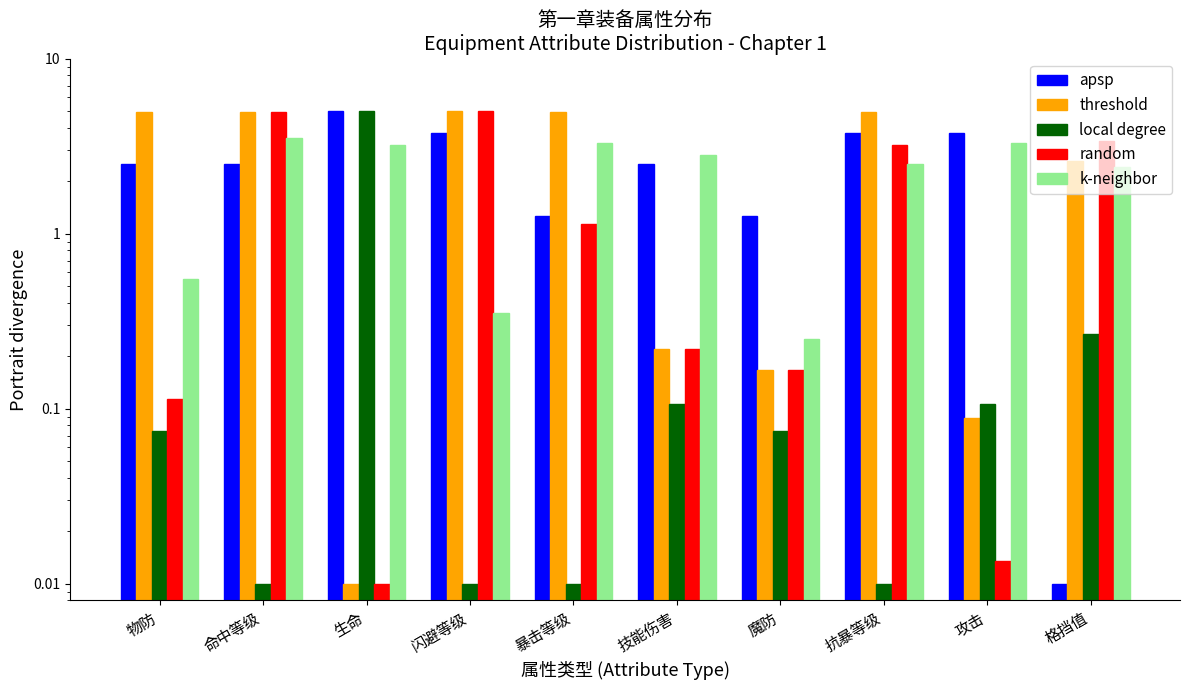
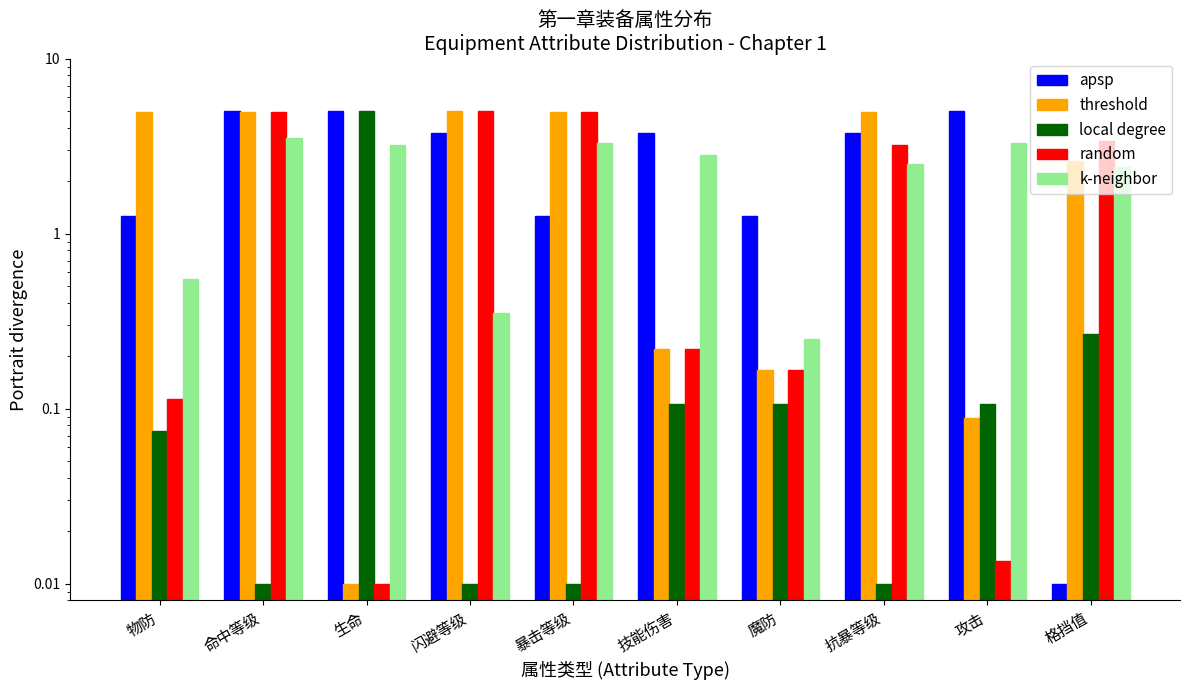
  {
    "apsp": {
-     "物防": 2.5,
-     "命中等级": 2.5,
+     "物防": 1.3,
+     "命中等级": 5.0,
      "生命": 5.0,
      "闪避等级": 3.8,
      "暴击等级": 1.3,
-     "技能伤害": 2.5,
+     "技能伤害": 3.8,
      "魔防": 1.3,
      "抗暴等级": 3.8,
-     "攻击": 3.8,
+     "攻击": 5.0,
      "格挡值": 0.010
    },
    "threshold": {
      "物防": 5.0,
      "命中等级": 5.0,
      "生命": 0.010,
      "闪避等级": 5.0,
      "暴击等级": 4.9,
      "技能伤害": 0.22,
      "魔防": 0.17,
      "抗暴等级": 4.9,
      "攻击": 0.09
    },
    "local degree": {
      "物防": 0.074,
      "命中等级": 0.010,
      "生命": 5.0,
      "闪避等级": 0.010,
      "暴击等级": 0.010,
      "技能伤害": 0.11,
-     "魔防": 0.074,
+     "魔防": 0.11,
      "抗暴等级": 0.010,
      "攻击": 0.11,
      "格挡值": 0.27
    },
    "random": {
      "物防": 0.11,
      "命中等级": 5.0,
      "生命": 0.010,
      "闪避等级": 5.0,
-     "暴击等级": 1.1,
+     "暴击等级": 4.9,
      "技能伤害": 0.22,
      "魔防": 0.17,
      "抗暴等级": 3.2,
      "攻击": 0.013
    },
    "k-neighbor": {
      "物防": 0.55,
      "命中等级": 3.5,
      "生命": 3.2,
      "闪避等级": 0.35,
      "暴击等级": 3.3,
      "技能伤害": 2.8,
      "魔防": 0.25,
      "抗暴等级": 2.5,
      "攻击": 3.3
    }
  }
